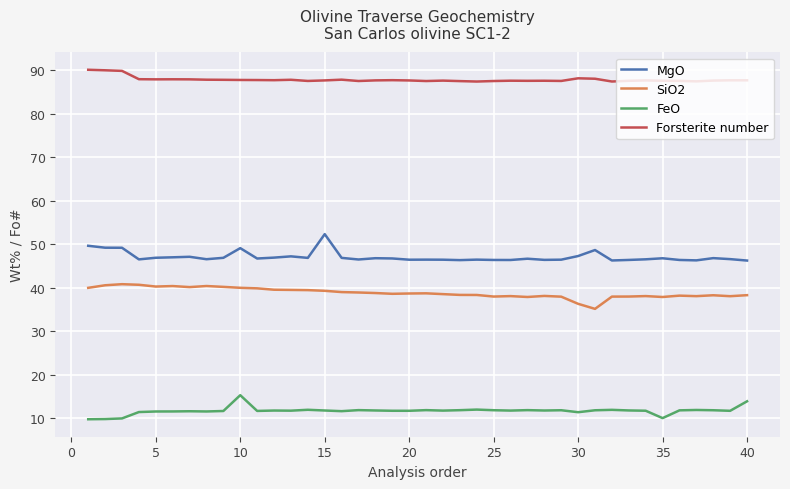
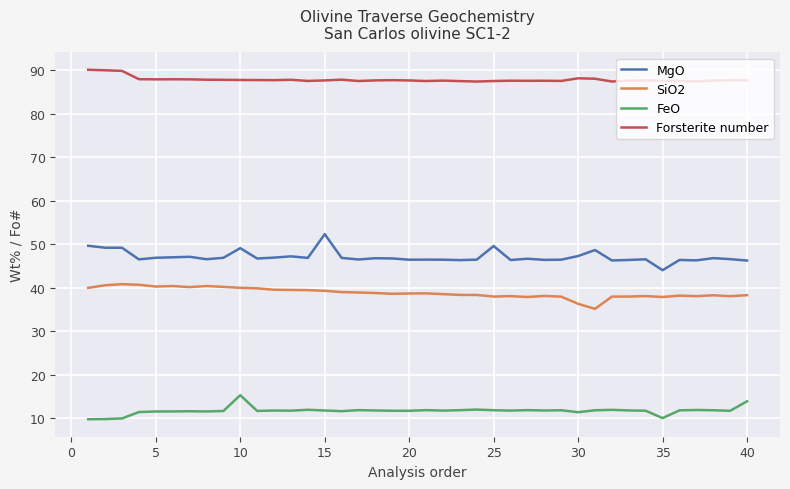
  {
    "MgO": {
      "5": 47,
      "10": 49,
      "15": 52,
      "20": 46,
-     "25": 46,
+     "25": 50,
      "30": 47,
-     "35": 47,
+     "35": 44,
      "40": 46
    },
    "FeO": {
      "5": 12,
      "10": 15,
      "15": 12,
      "20": 12,
      "25": 12,
      "30": 11,
      "35": 10,
      "40": 14
    }
  }
